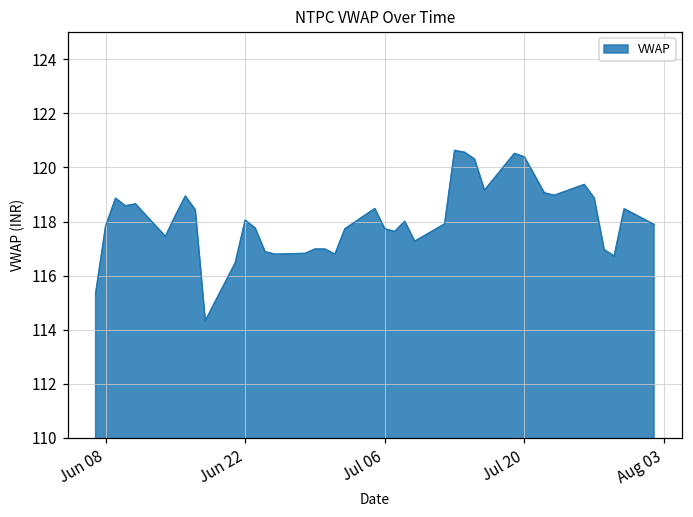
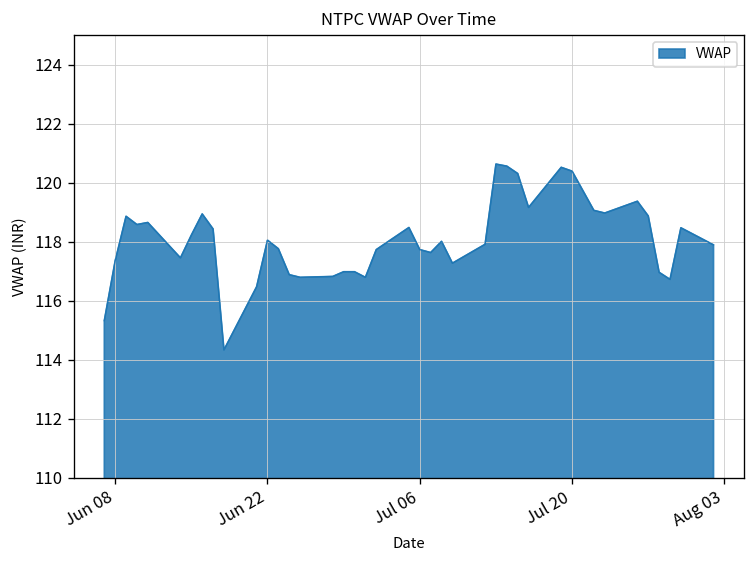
  {
-   "Jun 08": 117.8,
+   "Jun 08": 117.4,
    "Jun 22": 118.1,
    "Jul 06": 117.7,
    "Jul 20": 120.4
  }
